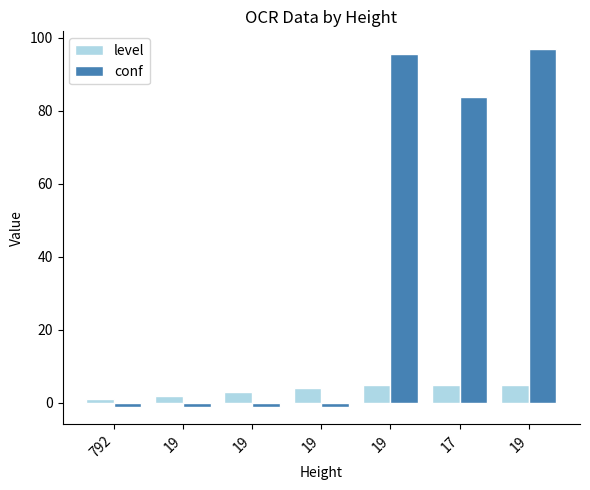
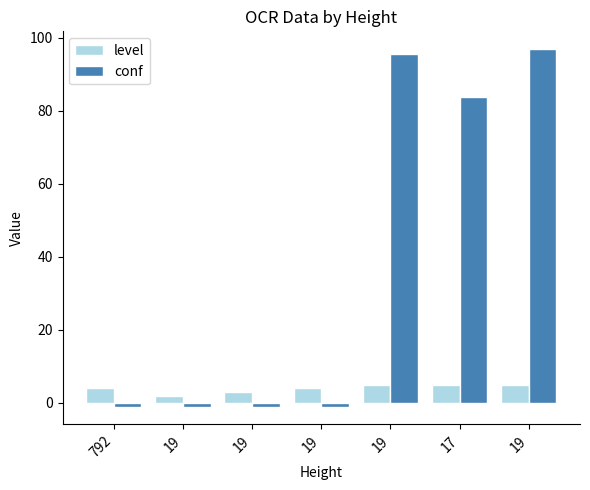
  {
    "level": {
-     "792": 1,
+     "792": 4,
      "17": 5
    },
    "conf": {
      "792": -1,
      "17": 84
    }
  }
